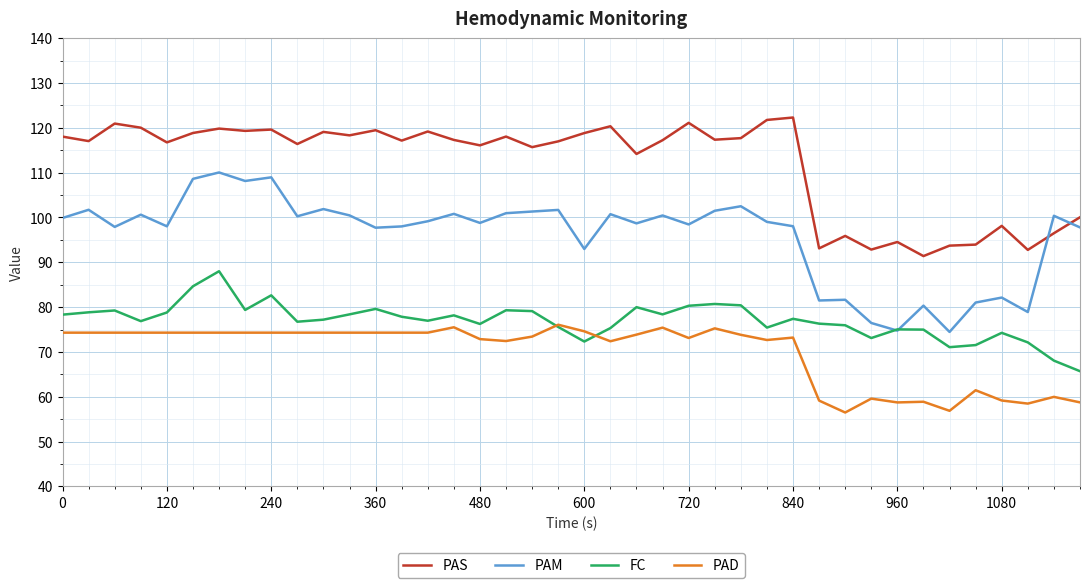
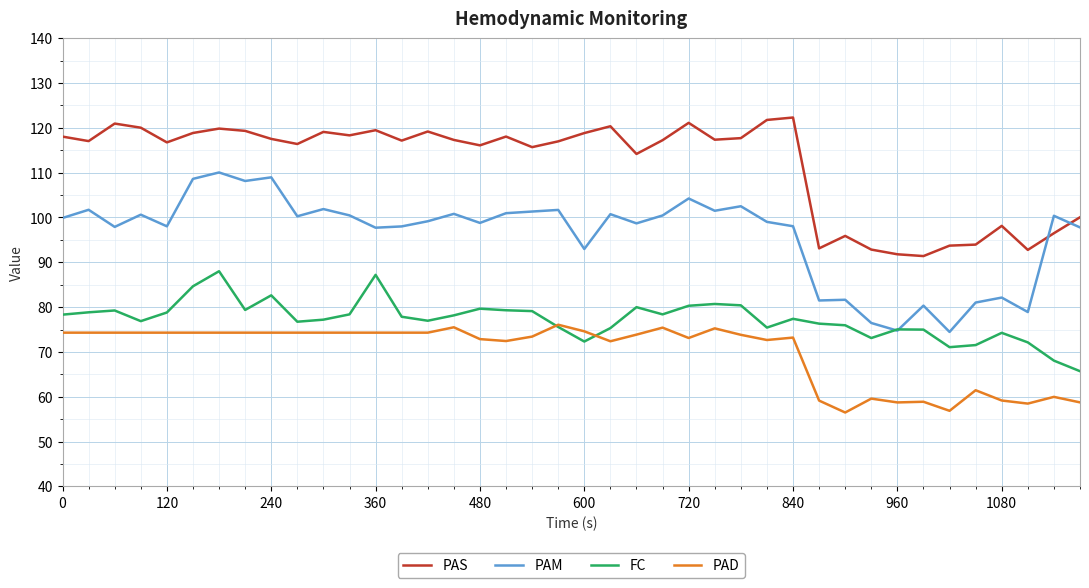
  {
    "PAS": {
      "0": 118,
      "120": 117,
-     "240": 120,
+     "240": 118,
      "360": 119,
      "480": 116,
      "600": 119,
      "720": 121,
      "840": 122,
-     "960": 95,
+     "960": 92,
      "1080": 98
    },
    "PAM": {
      "0": 100,
      "120": 98,
      "240": 109,
      "360": 98,
      "480": 99,
      "600": 93,
-     "720": 98,
+     "720": 104,
      "840": 98,
      "1080": 82
    },
    "FC": {
      "0": 78,
      "120": 79,
      "240": 83,
-     "360": 80,
-     "480": 76,
+     "360": 87,
+     "480": 80,
      "600": 72,
      "720": 80,
      "840": 77,
      "1080": 74
    },
    "PAD": {
      "0": 74,
      "120": 74,
      "240": 74,
      "360": 74,
      "480": 73,
      "600": 75,
      "720": 73,
      "840": 73,
      "960": 59,
      "1080": 59
    }
  }
